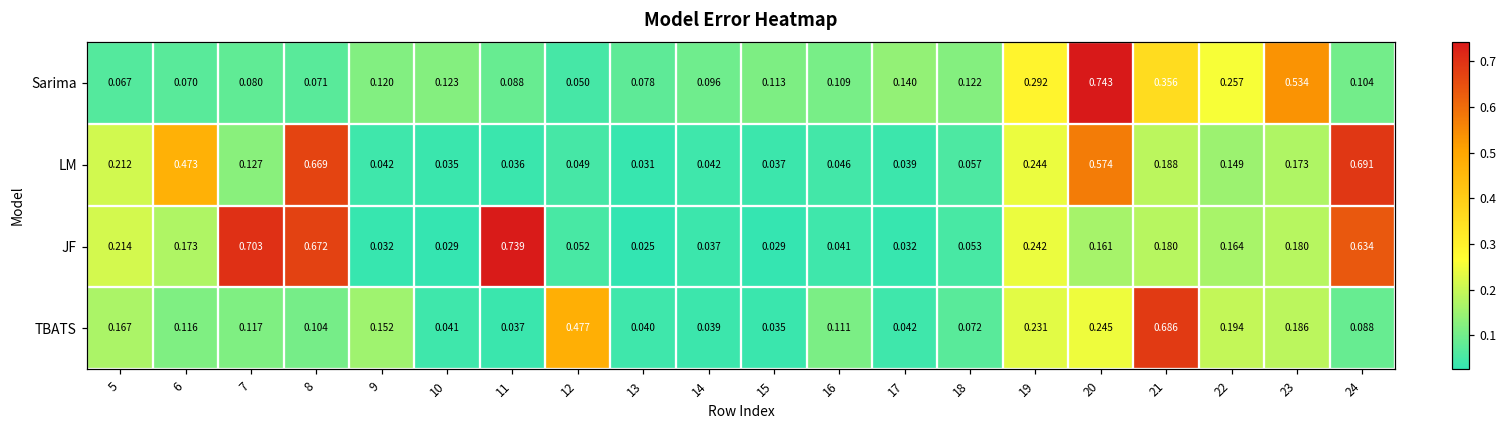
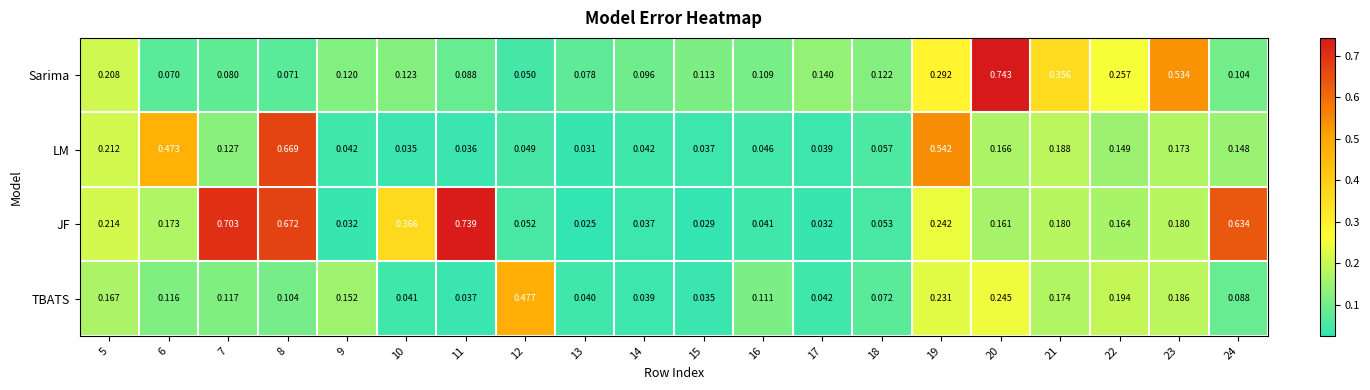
  {
    "Sarima": {
-     "5": 0.067,
+     "5": 0.208,
      "6": 0.070,
      "7": 0.080,
      "8": 0.071,
      "9": 0.120,
      "10": 0.123,
      "11": 0.088,
      "12": 0.050,
      "13": 0.078,
      "14": 0.096,
      "15": 0.113,
      "16": 0.109,
      "17": 0.140,
      "18": 0.122,
      "19": 0.292,
      "20": 0.743,
      "21": 0.356,
      "22": 0.257,
      "23": 0.534,
      "24": 0.104
    },
    "LM": {
      "5": 0.212,
      "6": 0.473,
      "7": 0.127,
      "8": 0.669,
      "9": 0.042,
      "10": 0.035,
      "11": 0.036,
      "12": 0.049,
      "13": 0.031,
      "14": 0.042,
      "15": 0.037,
      "16": 0.046,
      "17": 0.039,
      "18": 0.057,
-     "19": 0.244,
-     "20": 0.574,
+     "19": 0.542,
+     "20": 0.166,
      "21": 0.188,
      "22": 0.149,
      "23": 0.173,
-     "24": 0.691
+     "24": 0.148
    },
    "JF": {
      "5": 0.214,
      "6": 0.173,
      "7": 0.703,
      "8": 0.672,
      "9": 0.032,
-     "10": 0.029,
+     "10": 0.366,
      "11": 0.739,
      "12": 0.052,
      "13": 0.025,
      "14": 0.037,
      "15": 0.029,
      "16": 0.041,
      "17": 0.032,
      "18": 0.053,
      "19": 0.242,
      "20": 0.161,
      "21": 0.180,
      "22": 0.164,
      "23": 0.180,
      "24": 0.634
    },
    "TBATS": {
      "5": 0.167,
      "6": 0.116,
      "7": 0.117,
      "8": 0.104,
      "9": 0.152,
      "10": 0.041,
      "11": 0.037,
      "12": 0.477,
      "13": 0.040,
      "14": 0.039,
      "15": 0.035,
      "16": 0.111,
      "17": 0.042,
      "18": 0.072,
      "19": 0.231,
      "20": 0.245,
-     "21": 0.686,
+     "21": 0.174,
      "22": 0.194,
      "23": 0.186,
      "24": 0.088
    }
  }
